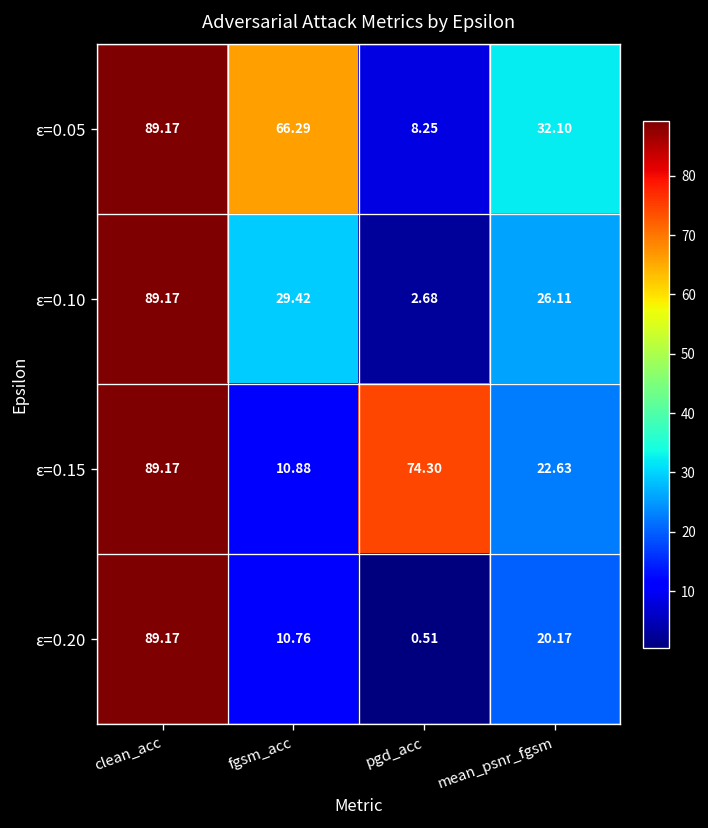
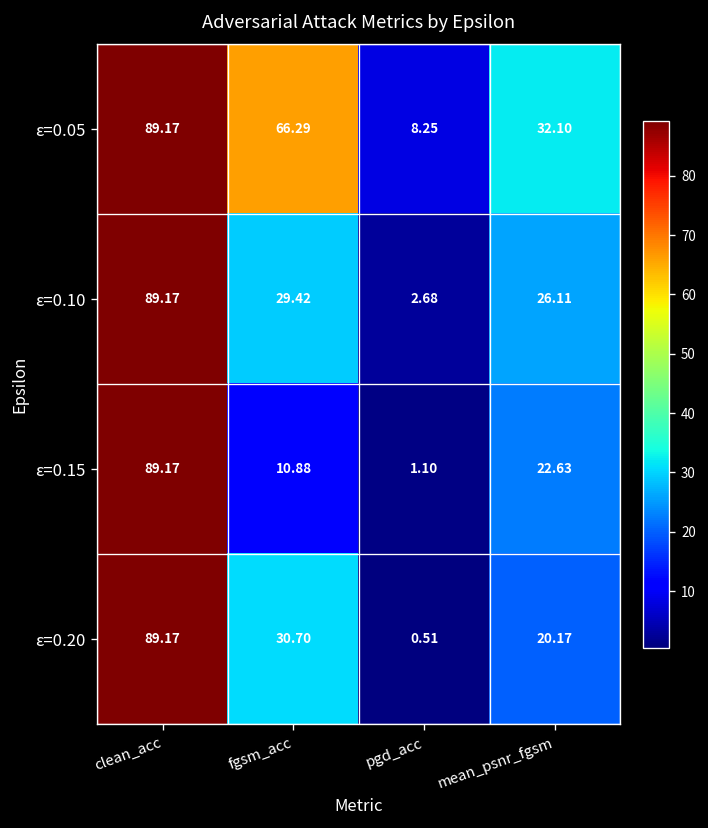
  {
    "ε=0.05": {
      "clean_acc": 89.17,
      "fgsm_acc": 66.29,
      "pgd_acc": 8.25,
      "mean_psnr_fgsm": 32.10
    },
    "ε=0.10": {
      "clean_acc": 89.17,
      "fgsm_acc": 29.42,
      "pgd_acc": 2.68,
      "mean_psnr_fgsm": 26.11
    },
    "ε=0.15": {
      "clean_acc": 89.17,
      "fgsm_acc": 10.88,
-     "pgd_acc": 74.30,
+     "pgd_acc": 1.10,
      "mean_psnr_fgsm": 22.63
    },
    "ε=0.20": {
      "clean_acc": 89.17,
-     "fgsm_acc": 10.76,
+     "fgsm_acc": 30.70,
      "pgd_acc": 0.51,
      "mean_psnr_fgsm": 20.17
    }
  }
